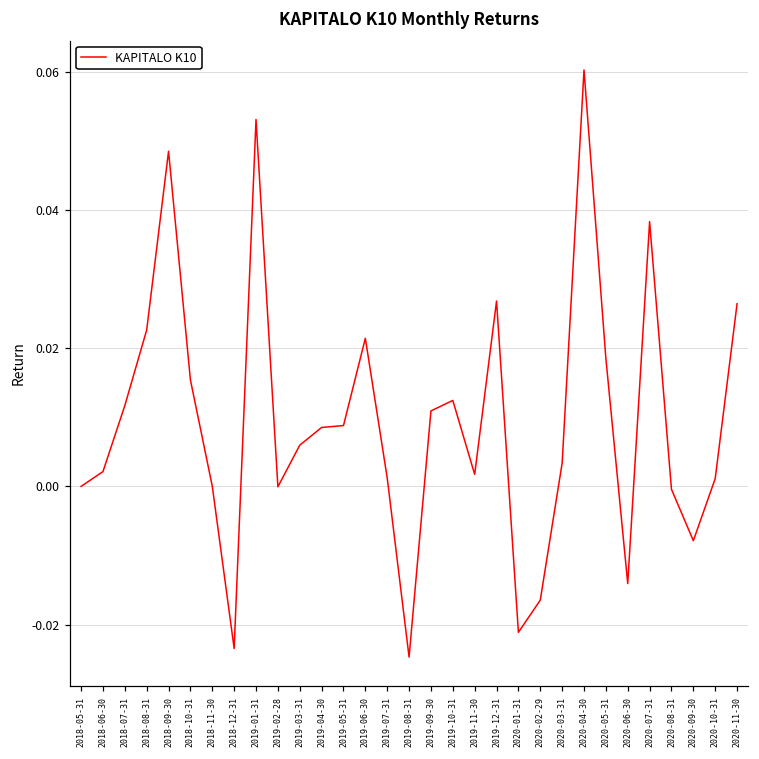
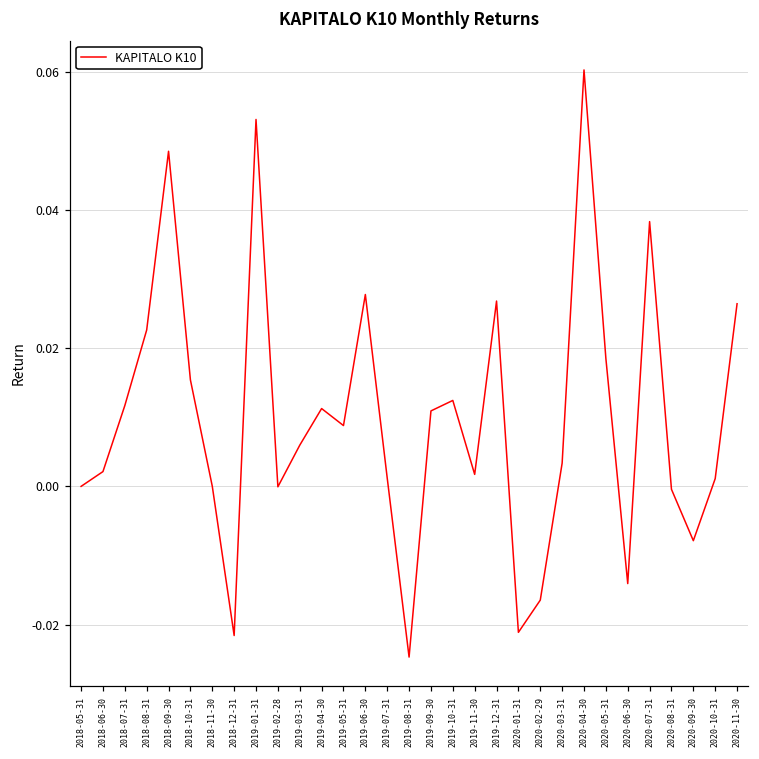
  {
    "2018-05-31": 0.000,
    "2018-06-30": 0.002,
    "2018-07-31": 0.012,
    "2018-08-31": 0.023,
    "2018-09-30": 0.048,
    "2018-10-31": 0.015,
    "2018-11-30": 0.000,
-   "2018-12-31": -0.023,
+   "2018-12-31": -0.022,
    "2019-01-31": 0.053,
    "2019-02-28": 0.000,
    "2019-03-31": 0.006,
-   "2019-04-30": 0.009,
+   "2019-04-30": 0.011,
    "2019-05-31": 0.009,
-   "2019-06-30": 0.021,
+   "2019-06-30": 0.028,
    "2019-07-31": 0.001,
    "2019-08-31": -0.025,
    "2019-09-30": 0.011,
    "2019-10-31": 0.012,
    "2019-11-30": 0.002,
    "2019-12-31": 0.027,
    "2020-01-31": -0.021,
    "2020-02-29": -0.016,
    "2020-03-31": 0.003,
    "2020-04-30": 0.060,
    "2020-05-31": 0.019,
    "2020-06-30": -0.014,
    "2020-07-31": 0.038,
    "2020-08-31": 0.000,
    "2020-09-30": -0.008,
    "2020-10-31": 0.001,
    "2020-11-30": 0.026
  }
